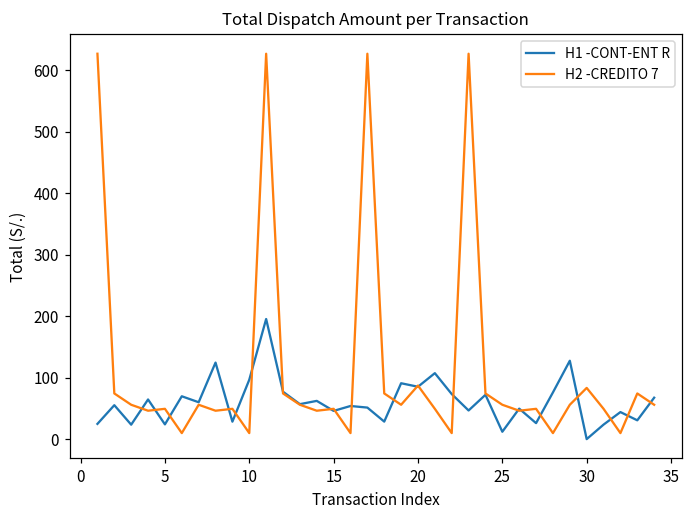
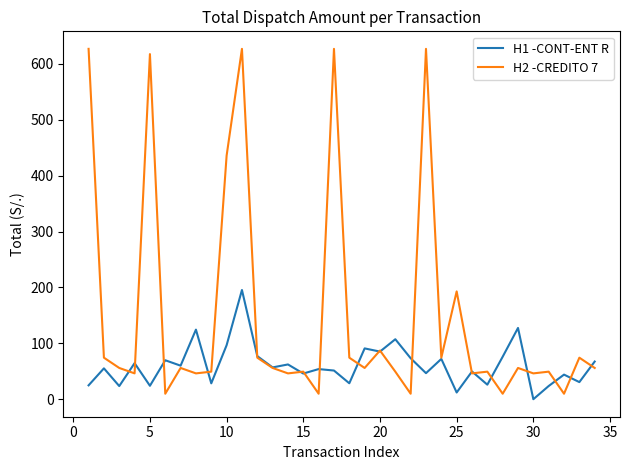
  {
    "H1 -CONT-ENT R": {
      "5": 20,
      "10": 100,
      "25": 10,
      "30": 0
    },
    "H2 -CREDITO 7": {
-     "5": 50,
-     "10": 10,
-     "25": 60,
-     "30": 80
+     "5": 620,
+     "10": 440,
+     "25": 190,
+     "30": 50
    }
  }
